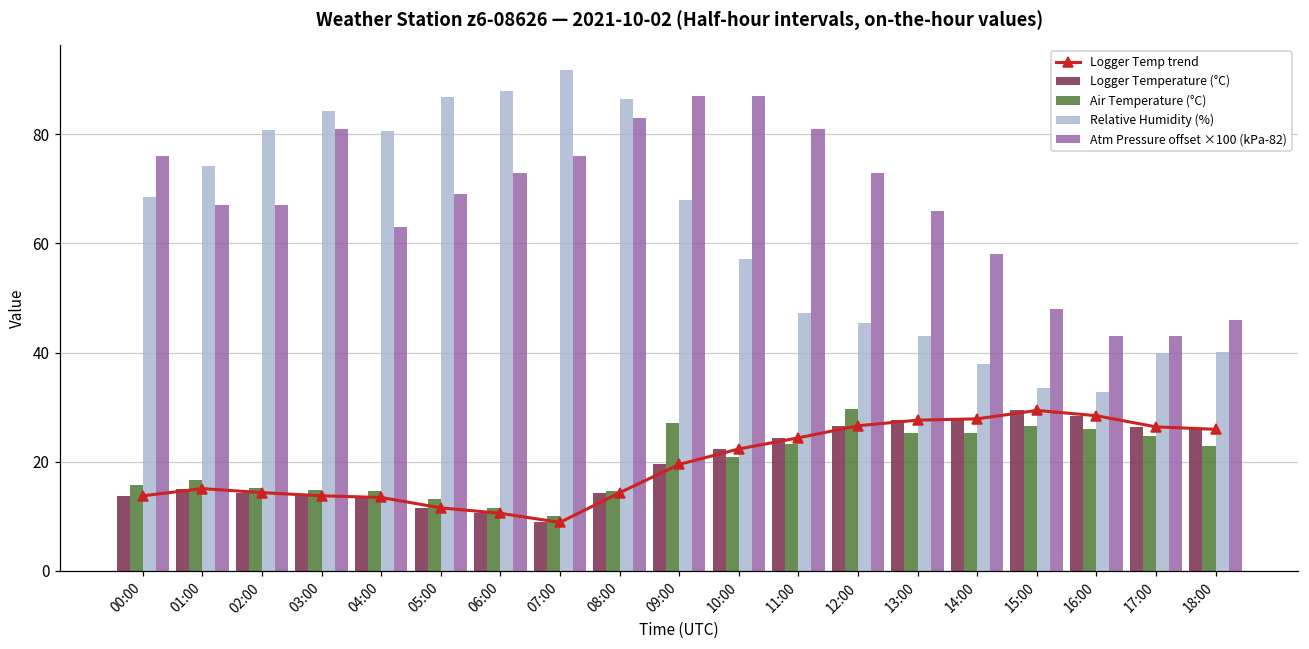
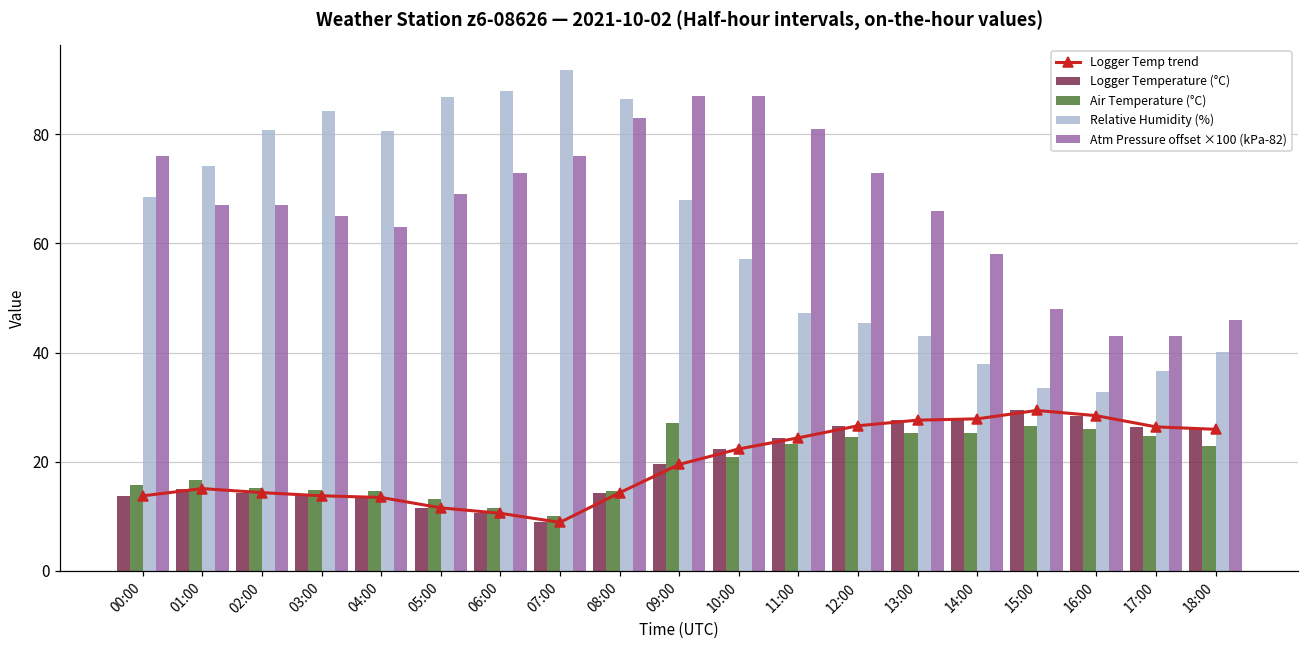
  {
    "Logger Temperature (°C)": {
      "00:00": 14,
      "01:00": 15,
      "02:00": 14,
      "03:00": 14,
      "04:00": 13,
      "05:00": 12,
      "06:00": 11,
      "07:00": 9,
      "08:00": 14,
      "09:00": 19,
      "10:00": 22,
      "11:00": 24,
      "12:00": 27,
      "13:00": 28,
      "14:00": 28,
      "15:00": 29,
      "16:00": 28,
      "17:00": 26,
      "18:00": 26
    },
    "Logger Temp trend": {
      "00:00": 14,
      "01:00": 15,
      "02:00": 14,
      "03:00": 14,
      "04:00": 13,
      "05:00": 12,
      "06:00": 11,
      "07:00": 9,
      "08:00": 14,
      "09:00": 19,
      "10:00": 22,
      "11:00": 24,
      "12:00": 27,
      "13:00": 28,
      "14:00": 28,
      "15:00": 29,
      "16:00": 28,
      "17:00": 26,
      "18:00": 26
    },
    "Air Temperature (°C)": {
      "00:00": 16,
      "01:00": 17,
      "02:00": 15,
      "03:00": 15,
      "04:00": 15,
      "05:00": 13,
      "06:00": 11,
      "07:00": 10,
      "08:00": 15,
      "09:00": 27,
      "10:00": 21,
      "11:00": 23,
-     "12:00": 30,
+     "12:00": 25,
      "13:00": 25,
      "14:00": 25,
      "15:00": 26,
      "16:00": 26,
      "17:00": 25,
      "18:00": 23
    },
    "Relative Humidity (%)": {
      "00:00": 69,
      "01:00": 74,
      "02:00": 81,
      "03:00": 84,
      "04:00": 81,
      "05:00": 87,
      "06:00": 88,
      "07:00": 92,
      "08:00": 86,
      "09:00": 68,
      "10:00": 57,
      "11:00": 47,
      "12:00": 45,
      "13:00": 43,
      "14:00": 38,
      "15:00": 34,
      "16:00": 33,
-     "17:00": 40,
+     "17:00": 37,
      "18:00": 40
    },
    "Atm Pressure offset ×100 (kPa-82)": {
      "00:00": 76,
      "01:00": 67,
      "02:00": 67,
-     "03:00": 81,
+     "03:00": 65,
      "04:00": 63,
      "05:00": 69,
      "06:00": 73,
      "07:00": 76,
      "08:00": 83,
      "09:00": 87,
      "10:00": 87,
      "11:00": 81,
      "12:00": 73,
      "13:00": 66,
      "14:00": 58,
      "15:00": 48,
      "16:00": 43,
      "17:00": 43,
      "18:00": 46
    }
  }
